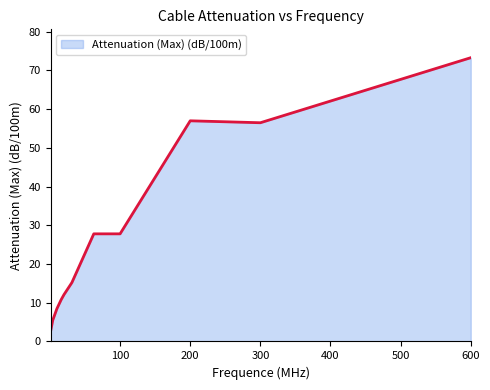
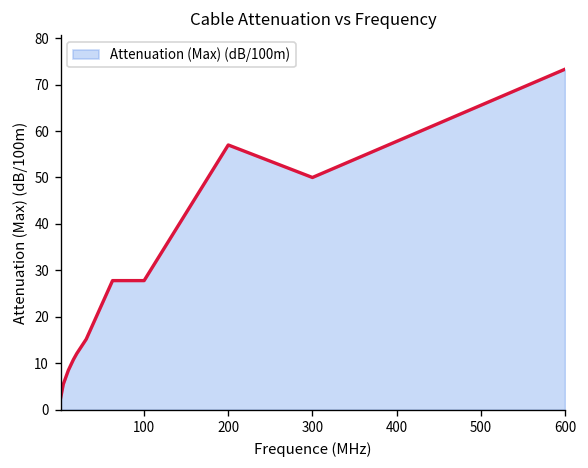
  {
    "100": 28,
    "200": 57,
-   "300": 57,
+   "300": 50,
    "600": 73
  }
